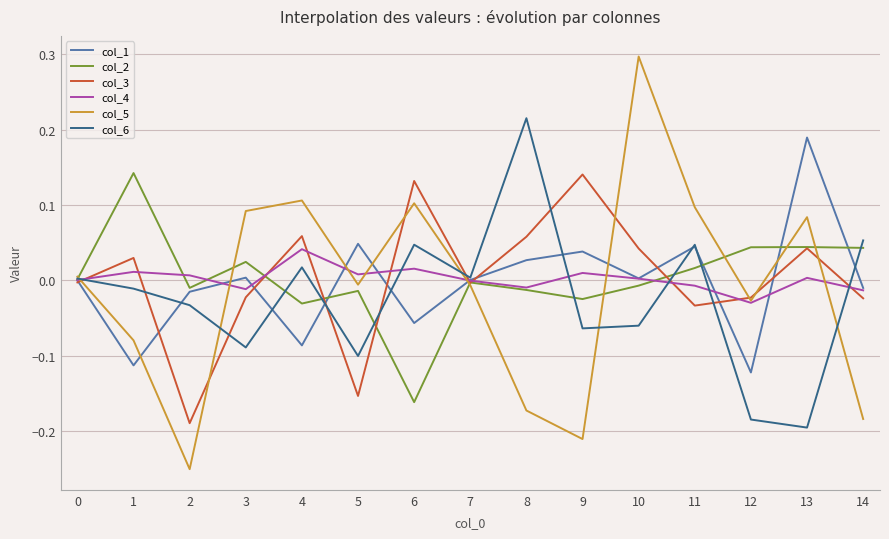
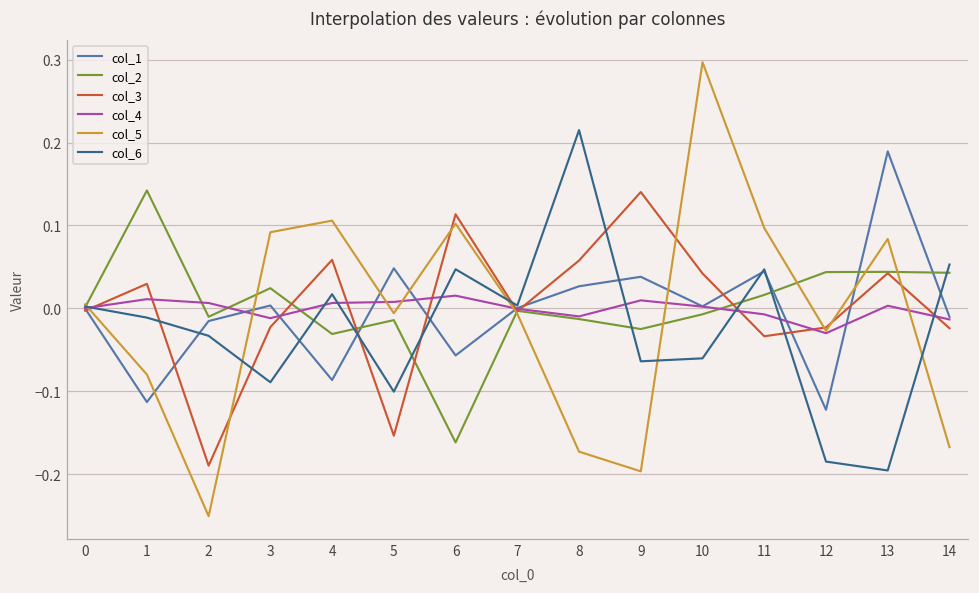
  {
    "col_2": {
      "1": 0.14,
      "2": -0.01,
      "3": 0.02,
      "4": -0.03,
      "5": -0.01,
      "6": -0.16,
      "9": -0.02,
      "10": -0.01,
      "11": 0.02,
      "12": 0.04,
      "14": 0.04
    },
    "col_3": {
      "1": 0.03,
      "2": -0.19,
      "3": -0.02,
      "4": 0.06,
      "5": -0.15,
-     "6": 0.13,
+     "6": 0.11,
      "8": 0.06,
      "9": 0.14,
      "10": 0.04,
      "11": -0.03,
      "12": -0.02,
      "14": -0.02
    },
    "col_4": {
      "1": 0.01,
      "2": 0.01,
      "3": -0.01,
-     "4": 0.04,
+     "4": 0.01,
      "5": 0.01,
      "6": 0.02,
      "9": 0.01,
      "11": -0.01,
      "13": 0.00
    },
    "col_5": {
      "1": -0.08,
      "2": -0.25,
      "3": 0.09,
      "4": 0.11,
      "5": -0.01,
      "6": 0.10,
      "8": -0.17,
-     "9": -0.21,
+     "9": -0.20,
      "10": 0.30,
      "11": 0.10,
      "13": 0.08,
-     "14": -0.18
+     "14": -0.17
    }
  }
